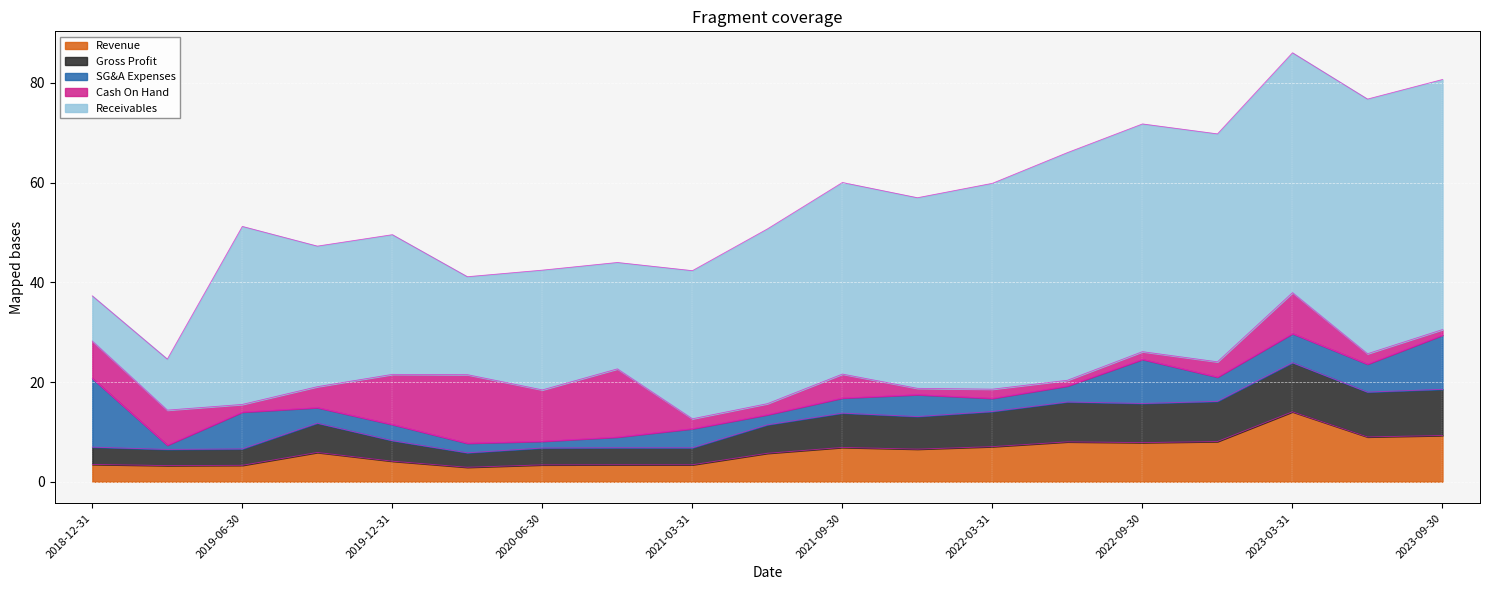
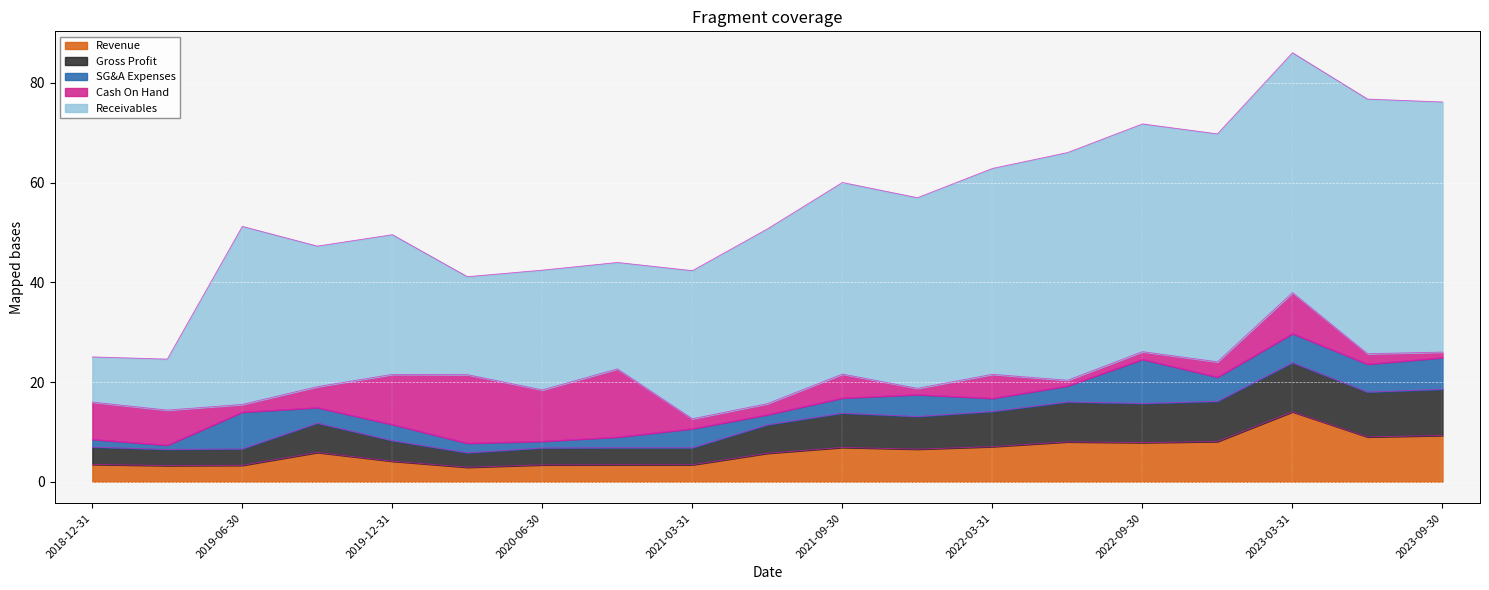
  {
    "Revenue": {
      "2018-12-31": 3,
      "2019-06-30": 3,
      "2019-12-31": 4,
      "2020-06-30": 3,
      "2021-03-31": 3,
      "2021-09-30": 7,
      "2022-03-31": 7,
      "2022-09-30": 8,
      "2023-03-31": 14,
      "2023-09-30": 9
    },
    "Gross Profit": {
      "2018-12-31": 3,
      "2019-06-30": 3,
      "2019-12-31": 4,
      "2020-06-30": 3,
      "2021-03-31": 3,
      "2021-09-30": 7,
      "2022-03-31": 7,
      "2022-09-30": 8,
      "2023-03-31": 10,
      "2023-09-30": 9
    },
    "SG&A Expenses": {
-     "2018-12-31": 14,
+     "2018-12-31": 2,
      "2019-06-30": 7,
      "2019-12-31": 3,
      "2020-06-30": 1,
      "2021-03-31": 4,
      "2021-09-30": 3,
      "2022-03-31": 3,
      "2022-09-30": 9,
      "2023-03-31": 6,
-     "2023-09-30": 11
+     "2023-09-30": 6
    },
    "Cash On Hand": {
      "2018-12-31": 7,
      "2019-06-30": 2,
      "2019-12-31": 10,
      "2020-06-30": 10,
      "2021-03-31": 2,
      "2021-09-30": 5,
-     "2022-03-31": 2,
+     "2022-03-31": 5,
      "2022-09-30": 2,
      "2023-03-31": 8,
      "2023-09-30": 1
    },
    "Receivables": {
      "2018-12-31": 9,
      "2019-06-30": 36,
      "2019-12-31": 28,
      "2020-06-30": 24,
      "2021-03-31": 30,
      "2021-09-30": 38,
      "2022-03-31": 41,
      "2022-09-30": 46,
      "2023-03-31": 48,
      "2023-09-30": 50
    }
  }
